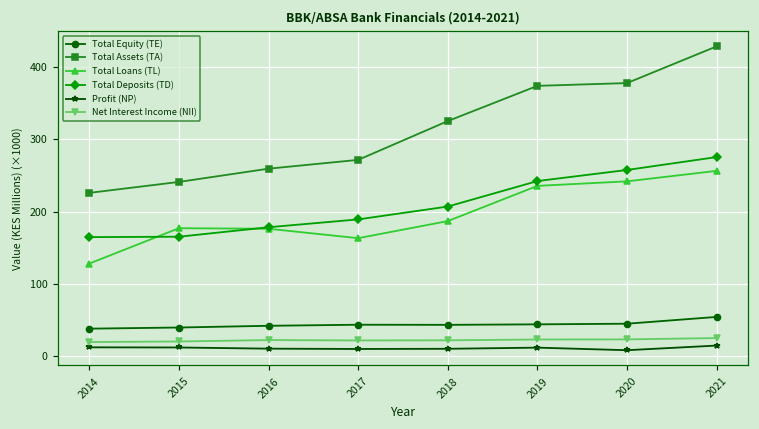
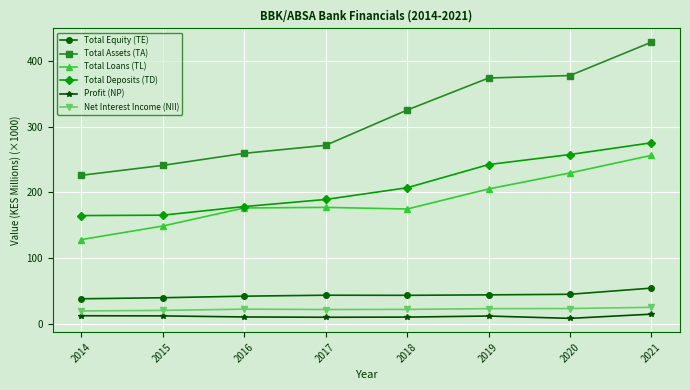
  {
    "Total Loans (TL)": {
      "2014": 130,
-     "2015": 180,
-     "2017": 160,
-     "2018": 190,
-     "2019": 240,
-     "2020": 240,
+     "2015": 150,
+     "2017": 180,
+     "2018": 170,
+     "2019": 210,
+     "2020": 230,
      "2021": 260
    },
    "Net Interest Income (NII)": {
      "2014": 20,
      "2015": 20,
      "2016": 20,
      "2017": 20,
      "2018": 20,
      "2019": 20,
      "2020": 20,
      "2021": 30
    }
  }
